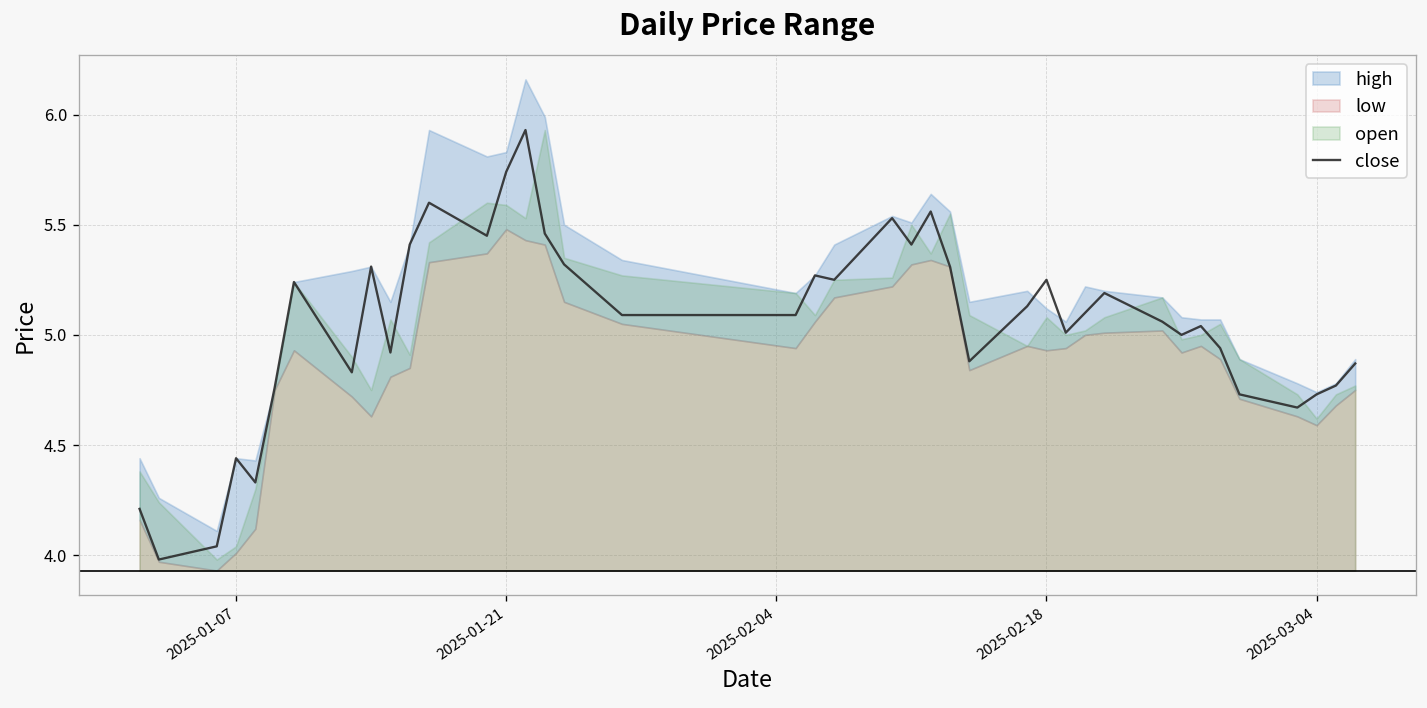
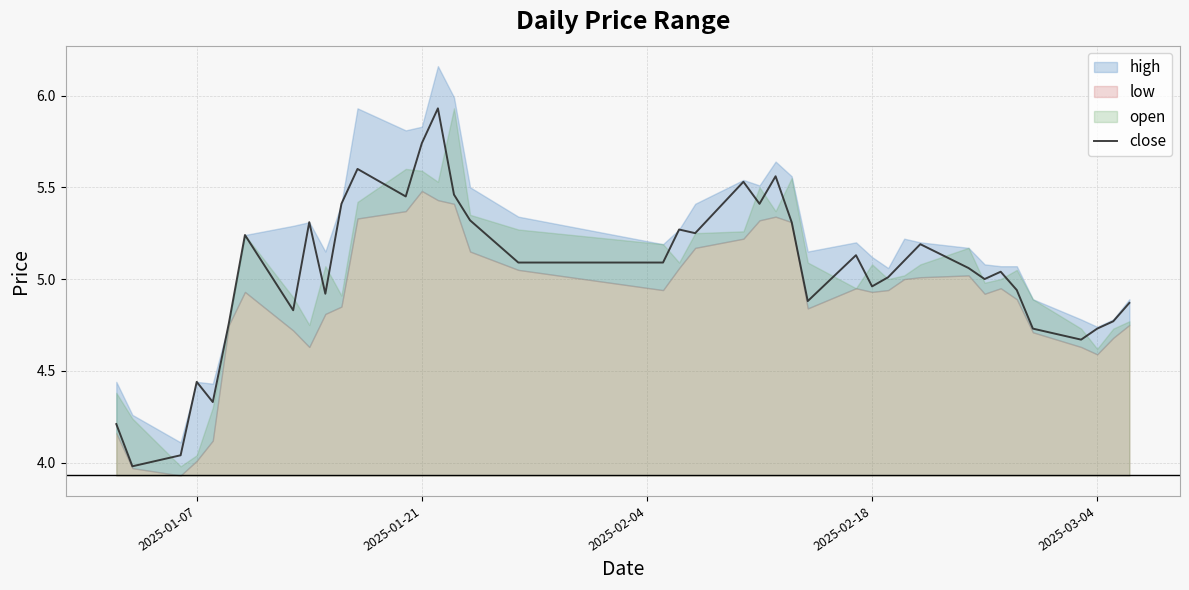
  {
    "close": {
      "2025-01-21": 5.74,
-     "2025-02-18": 5.25
+     "2025-02-18": 4.96
    }
  }
